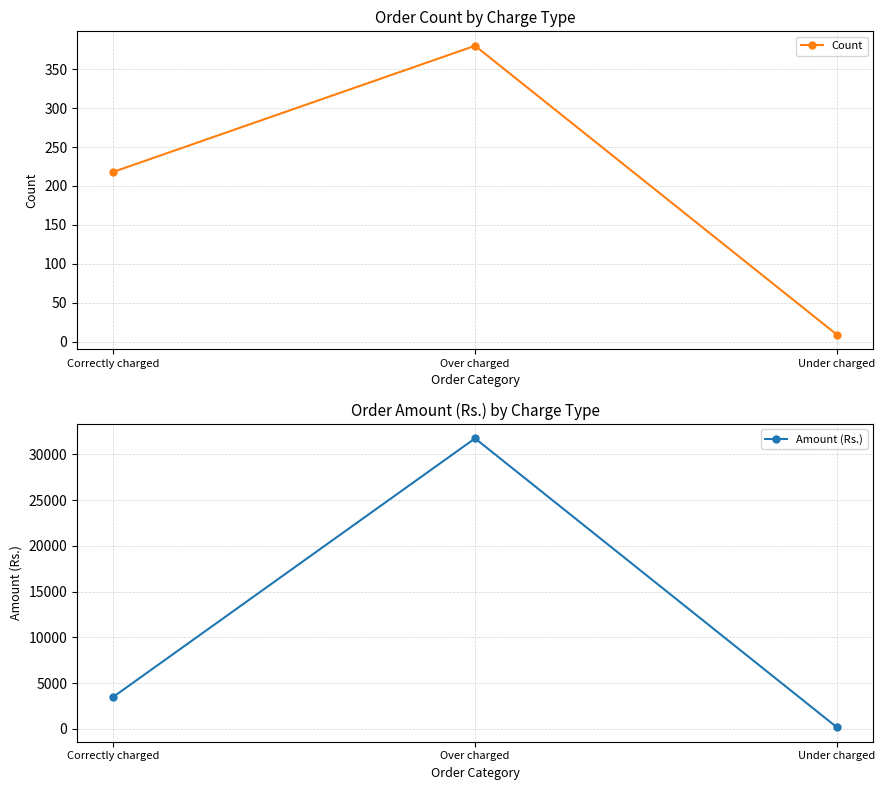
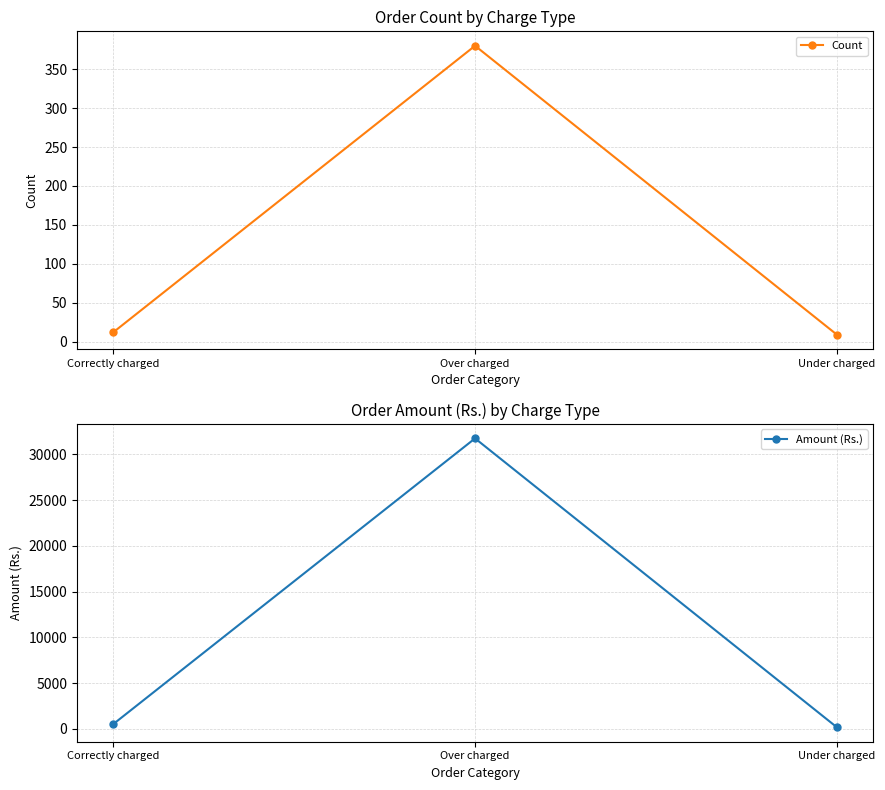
  {
    "Order Count by Charge Type": {
-     "Correctly charged": 220,
+     "Correctly charged": 10,
      "Over charged": 380,
      "Under charged": 10
    },
    "Order Amount (Rs.) by Charge Type": {
-     "Correctly charged": 3000,
+     "Correctly charged": 1000,
      "Over charged": 32000,
      "Under charged": 0
    }
  }
